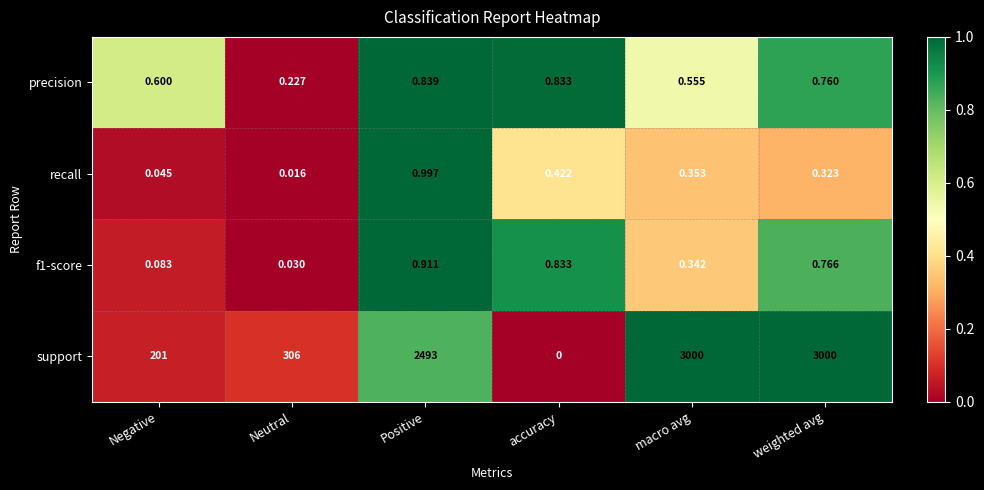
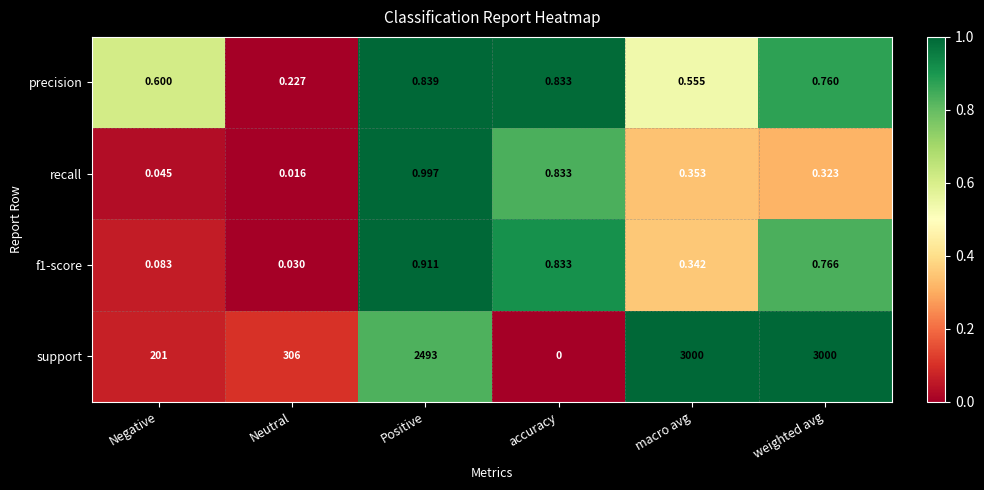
  {
    "precision": {
      "Negative": 0.600,
      "Neutral": 0.227,
      "Positive": 0.839,
      "accuracy": 0.833,
      "macro avg": 0.555,
      "weighted avg": 0.760
    },
    "recall": {
      "Negative": 0.045,
      "Neutral": 0.016,
      "Positive": 0.997,
-     "accuracy": 0.422,
+     "accuracy": 0.833,
      "macro avg": 0.353,
      "weighted avg": 0.323
    },
    "f1-score": {
      "Negative": 0.083,
      "Neutral": 0.030,
      "Positive": 0.911,
      "accuracy": 0.833,
      "macro avg": 0.342,
      "weighted avg": 0.766
    },
    "support": {
      "Negative": 201,
      "Neutral": 306,
      "Positive": 2493,
      "accuracy": 0,
      "macro avg": 3000,
      "weighted avg": 3000
    }
  }
